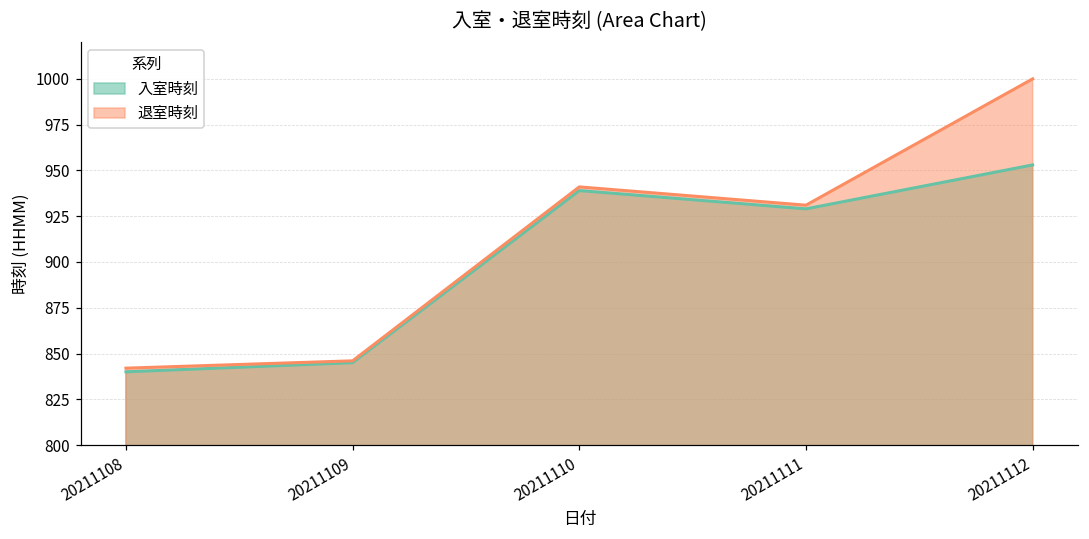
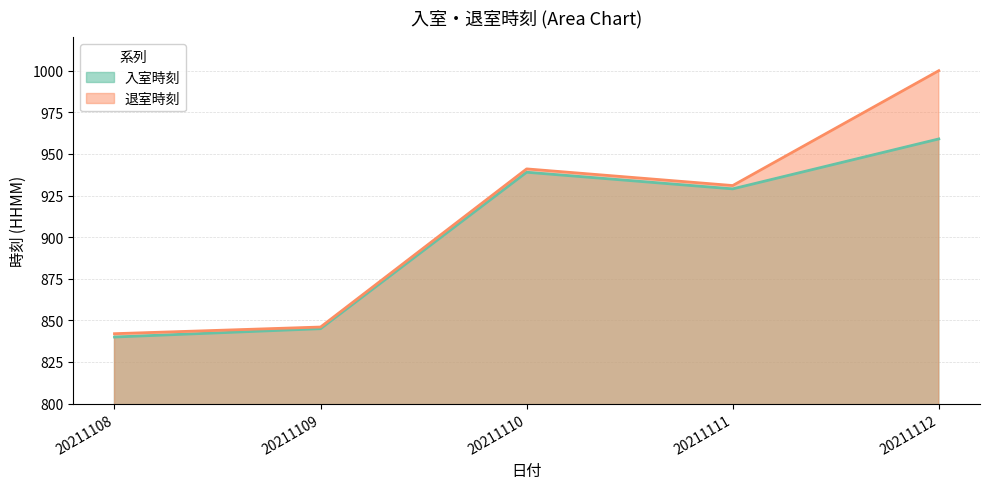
  {
    "入室時刻": {
      "20211108": 840,
      "20211110": 939,
      "20211111": 929,
-     "20211112": 953
+     "20211112": 959
    },
    "退室時刻": {
      "20211108": 842,
      "20211110": 941,
      "20211111": 931,
      "20211112": 1000
    }
  }
